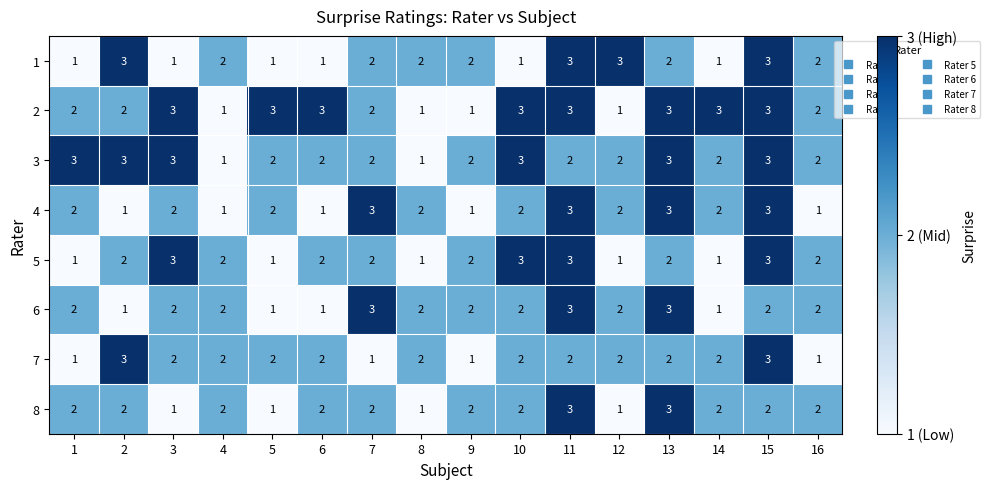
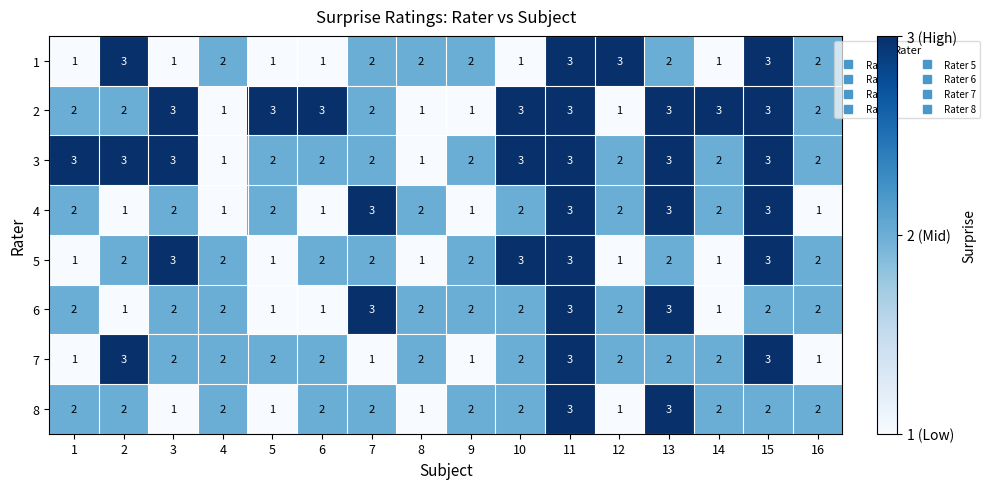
  {
    "1": {
      "1": 1,
      "2": 3,
      "3": 1,
      "4": 2,
      "5": 1,
      "6": 1,
      "7": 2,
      "8": 2,
      "9": 2,
      "10": 1,
      "11": 3,
      "12": 3,
      "13": 2,
      "14": 1,
      "15": 3,
      "16": 2
    },
    "2": {
      "1": 2,
      "2": 2,
      "3": 3,
      "4": 1,
      "5": 3,
      "6": 3,
      "7": 2,
      "8": 1,
      "9": 1,
      "10": 3,
      "11": 3,
      "12": 1,
      "13": 3,
      "14": 3,
      "15": 3,
      "16": 2
    },
    "3": {
      "1": 3,
      "2": 3,
      "3": 3,
      "4": 1,
      "5": 2,
      "6": 2,
      "7": 2,
      "8": 1,
      "9": 2,
      "10": 3,
-     "11": 2,
+     "11": 3,
      "12": 2,
      "13": 3,
      "14": 2,
      "15": 3,
      "16": 2
    },
    "4": {
      "1": 2,
      "2": 1,
      "3": 2,
      "4": 1,
      "5": 2,
      "6": 1,
      "7": 3,
      "8": 2,
      "9": 1,
      "10": 2,
      "11": 3,
      "12": 2,
      "13": 3,
      "14": 2,
      "15": 3,
      "16": 1
    },
    "5": {
      "1": 1,
      "2": 2,
      "3": 3,
      "4": 2,
      "5": 1,
      "6": 2,
      "7": 2,
      "8": 1,
      "9": 2,
      "10": 3,
      "11": 3,
      "12": 1,
      "13": 2,
      "14": 1,
      "15": 3,
      "16": 2
    },
    "6": {
      "1": 2,
      "2": 1,
      "3": 2,
      "4": 2,
      "5": 1,
      "6": 1,
      "7": 3,
      "8": 2,
      "9": 2,
      "10": 2,
      "11": 3,
      "12": 2,
      "13": 3,
      "14": 1,
      "15": 2,
      "16": 2
    },
    "7": {
      "1": 1,
      "2": 3,
      "3": 2,
      "4": 2,
      "5": 2,
      "6": 2,
      "7": 1,
      "8": 2,
      "9": 1,
      "10": 2,
-     "11": 2,
+     "11": 3,
      "12": 2,
      "13": 2,
      "14": 2,
      "15": 3,
      "16": 1
    },
    "8": {
      "1": 2,
      "2": 2,
      "3": 1,
      "4": 2,
      "5": 1,
      "6": 2,
      "7": 2,
      "8": 1,
      "9": 2,
      "10": 2,
      "11": 3,
      "12": 1,
      "13": 3,
      "14": 2,
      "15": 2,
      "16": 2
    }
  }
